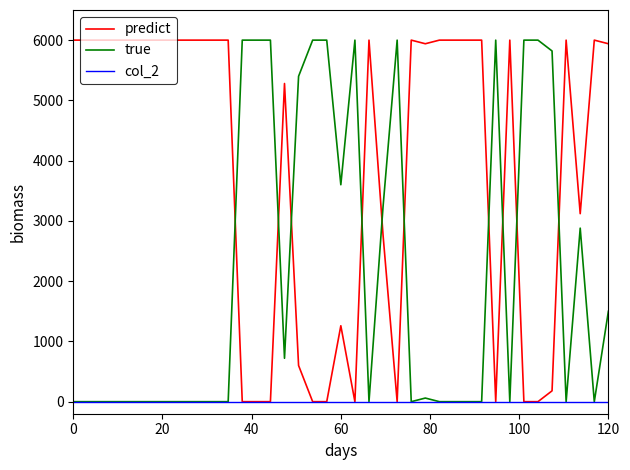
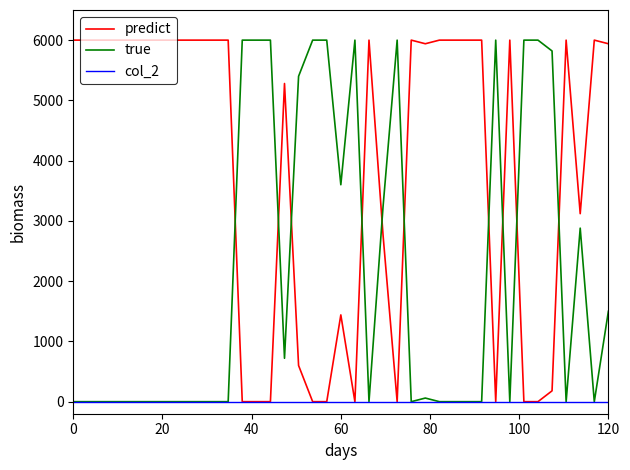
  {
    "predict": {
      "0": 6000,
-     "60": 1300,
+     "60": 1400,
      "120": 5900
    },
    "true": {
      "60": 3600,
      "120": 1500
    },
    "col_2": {
      "60": 0,
      "120": 0
    }
  }
